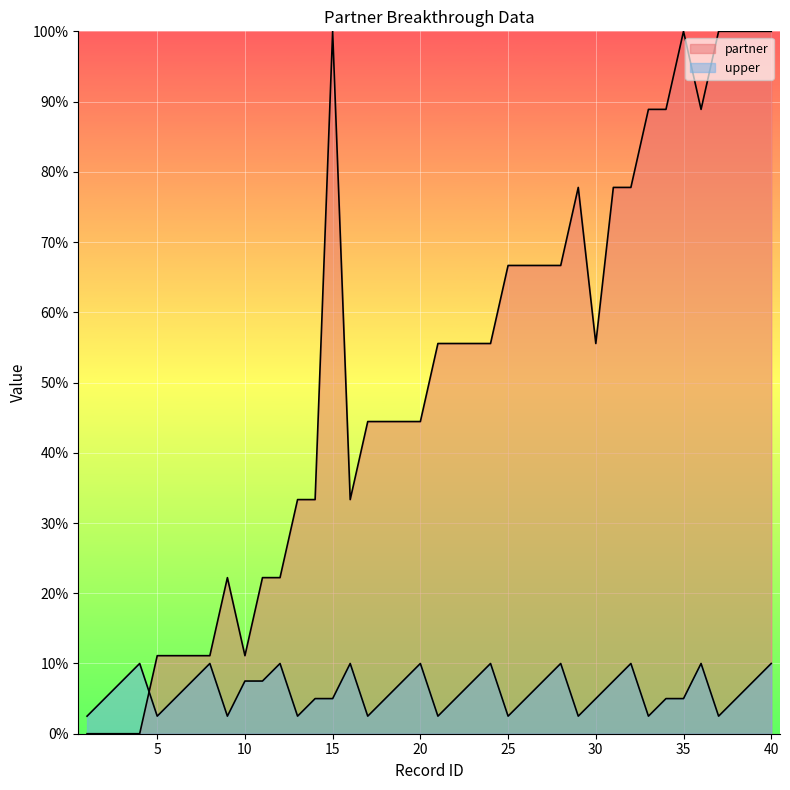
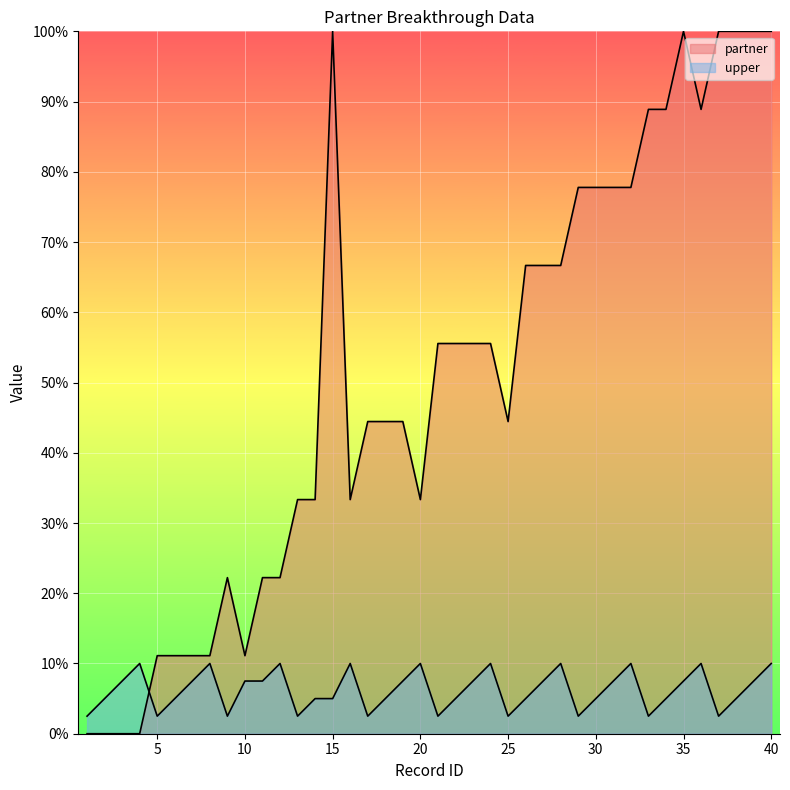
  {
    "partner": {
      "5": "11%",
      "10": "11%",
      "15": "100%",
-     "20": "44%",
-     "25": "67%",
-     "30": "56%",
+     "20": "33%",
+     "25": "44%",
+     "30": "78%",
      "35": "100%",
      "40": "100%"
    },
    "upper": {
      "5": "3%",
      "10": "8%",
      "15": "5%",
      "20": "10%",
      "25": "3%",
      "30": "5%",
-     "35": "5%",
+     "35": "8%",
      "40": "10%"
    }
  }
